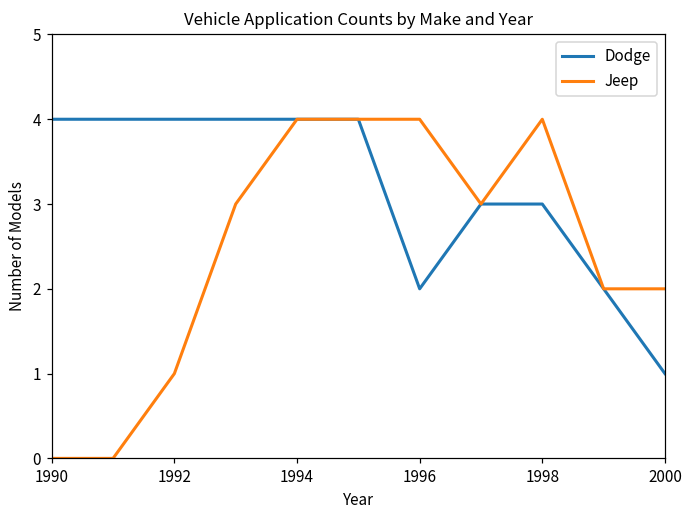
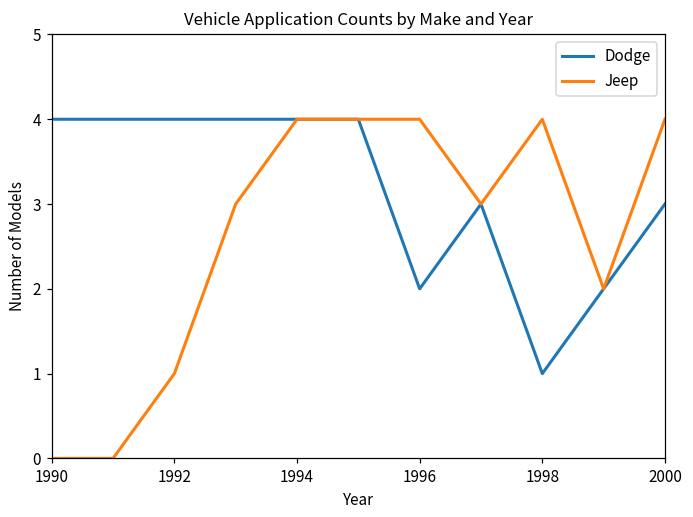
  {
    "Dodge": {
      "1990": 4,
      "1992": 4,
      "1996": 2,
-     "1998": 3,
-     "2000": 1
+     "1998": 1,
+     "2000": 3
    },
    "Jeep": {
      "1990": 0,
      "1992": 1,
      "1996": 4,
      "1998": 4,
-     "2000": 2
+     "2000": 4
    }
  }
